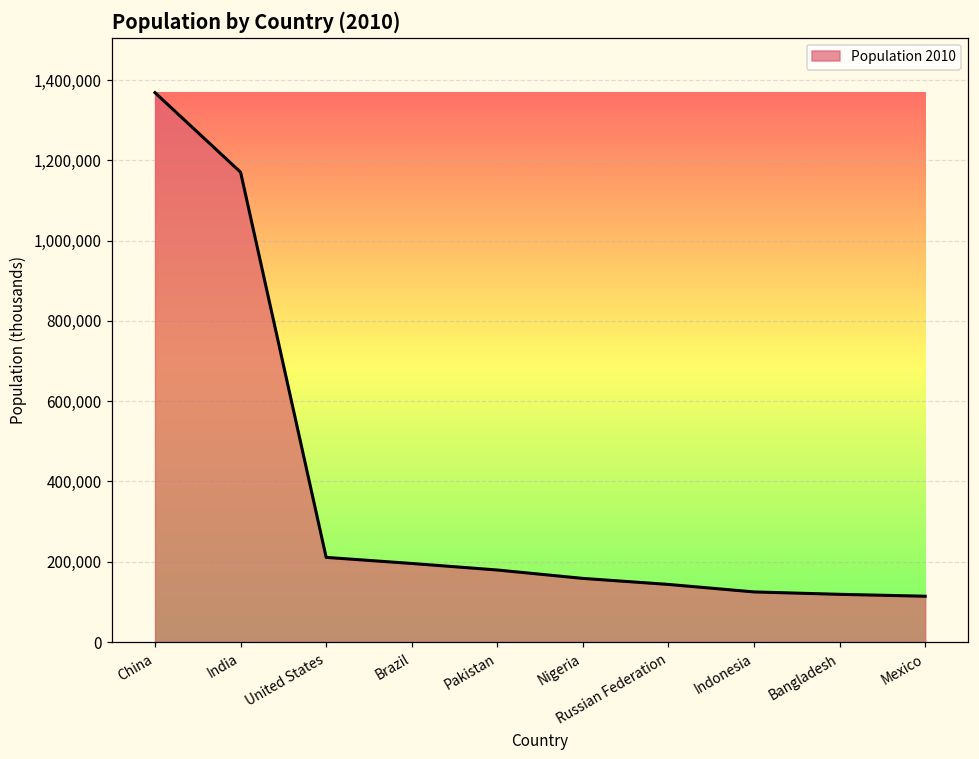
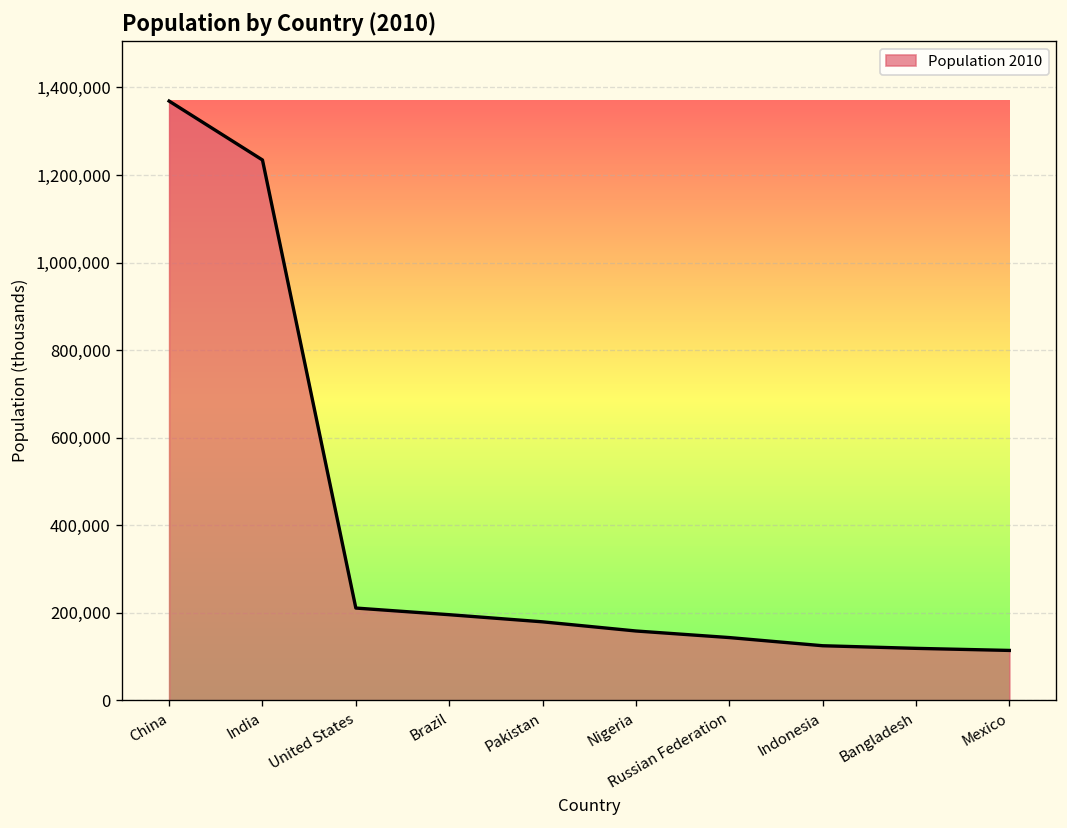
  {
    "China": "1,370,000",
-   "India": "1,170,000",
+   "India": "1,230,000",
    "United States": "210,000",
    "Brazil": "200,000",
    "Pakistan": "180,000",
    "Nigeria": "160,000",
    "Russian Federation": "140,000",
    "Indonesia": "120,000",
    "Bangladesh": "120,000",
    "Mexico": "110,000"
  }
